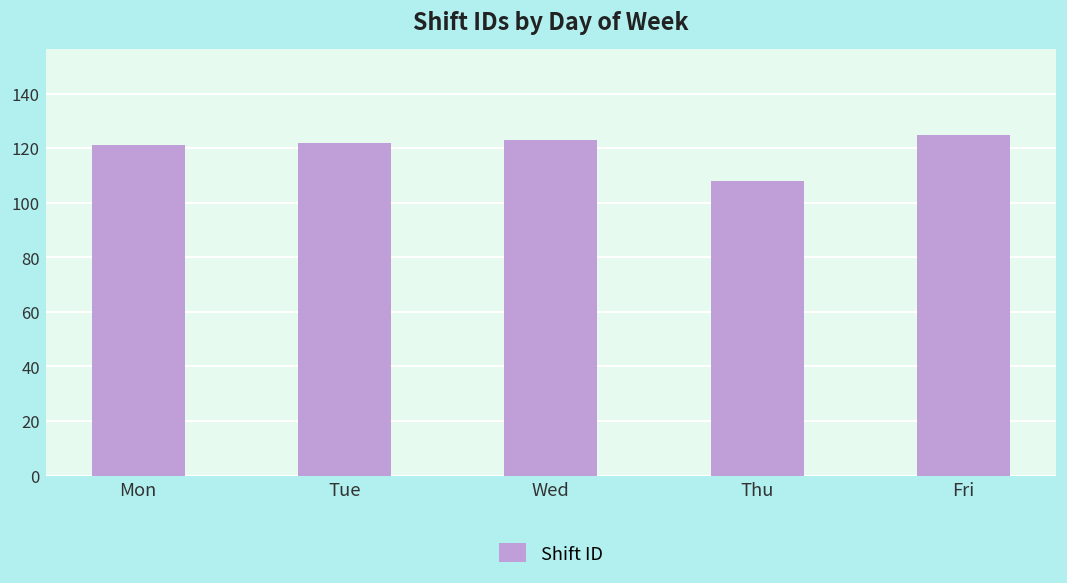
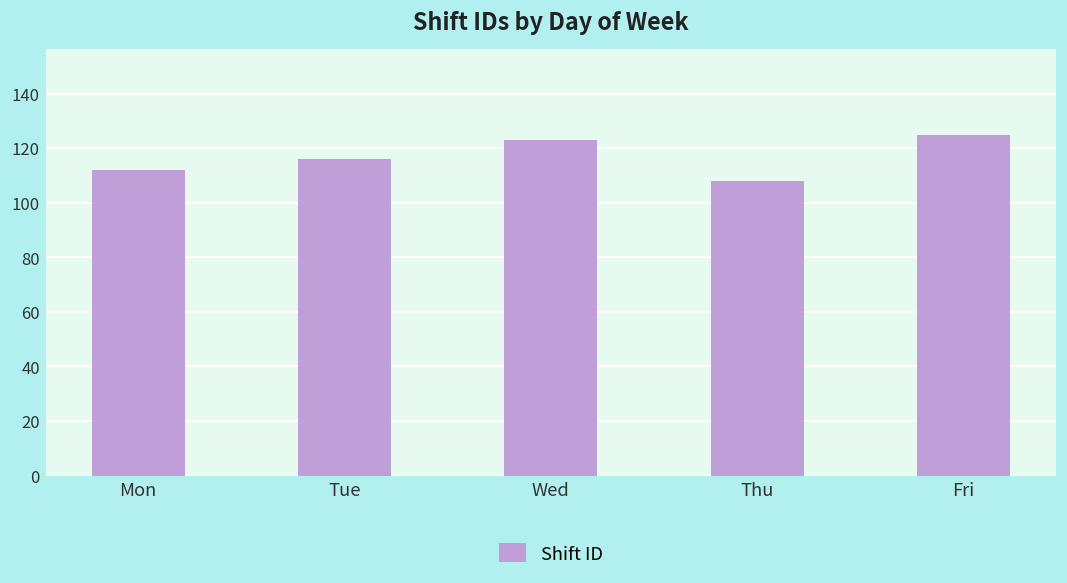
  {
-   "Mon": 121,
-   "Tue": 122,
+   "Mon": 112,
+   "Tue": 116,
    "Wed": 123,
    "Thu": 108,
    "Fri": 125
  }
